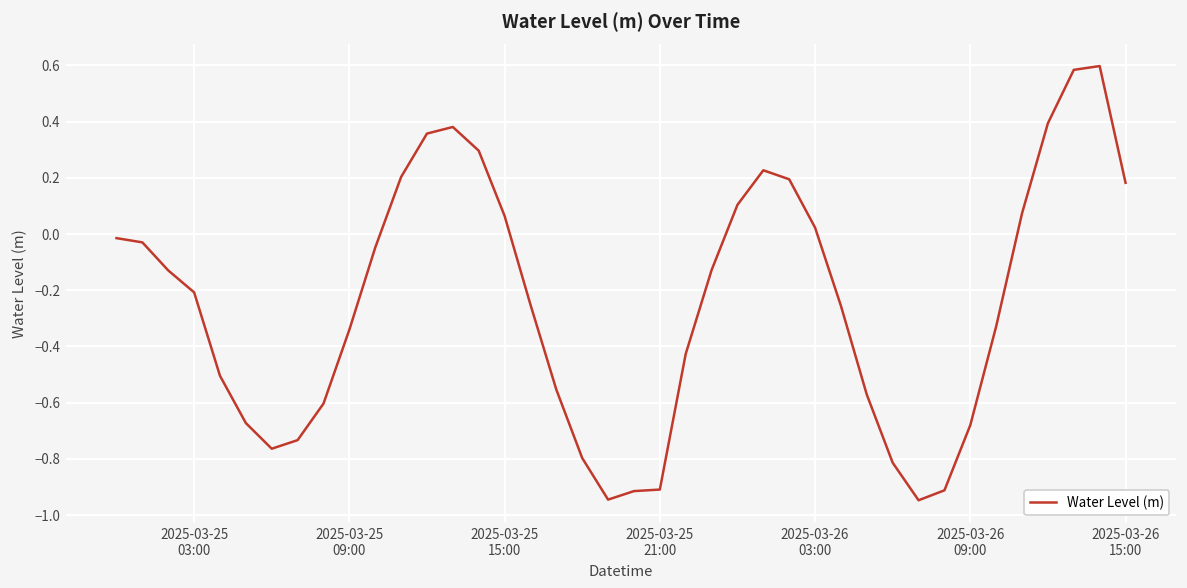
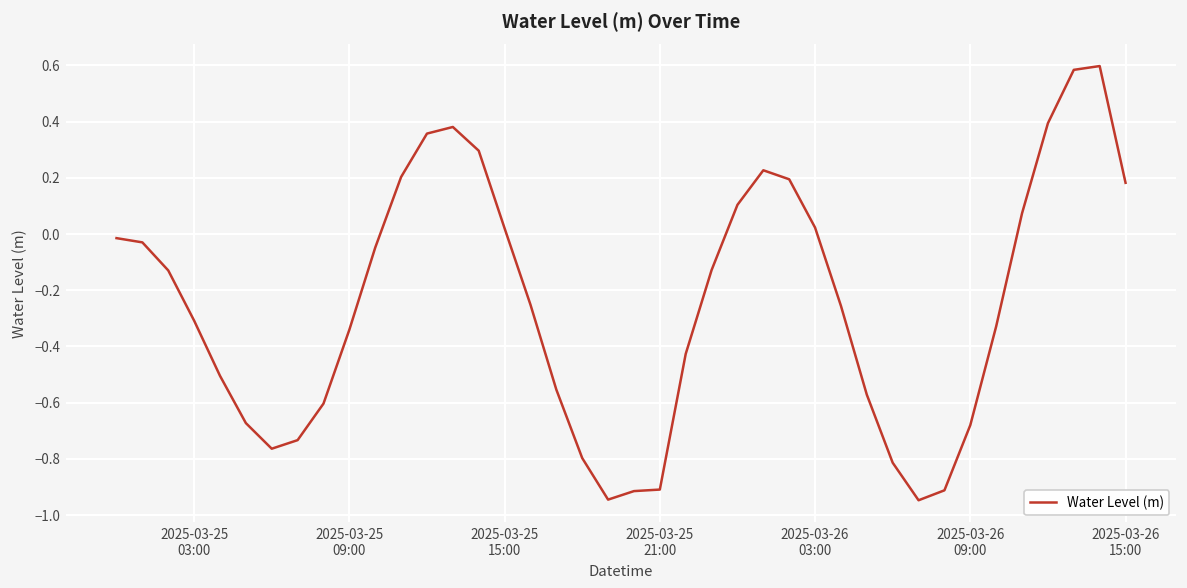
  {
-   "2025-03-25 03:00": -0.21,
+   "2025-03-25 03:00": -0.31,
    "2025-03-25 09:00": -0.34,
-   "2025-03-25 15:00": 0.06,
+   "2025-03-25 15:00": 0.02,
    "2025-03-25 21:00": -0.91,
    "2025-03-26 03:00": 0.02,
    "2025-03-26 09:00": -0.68,
    "2025-03-26 15:00": 0.18
  }
